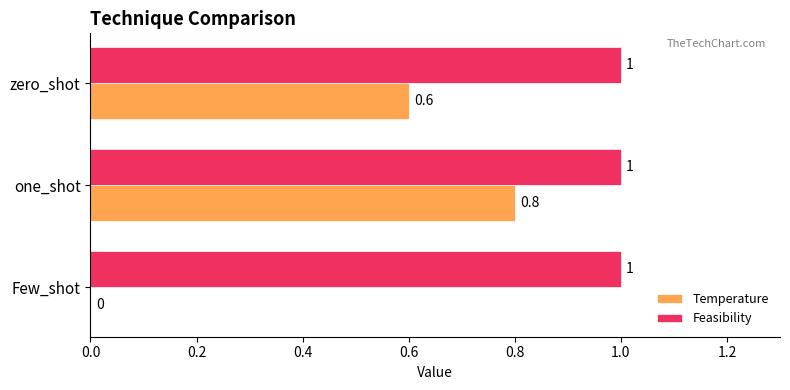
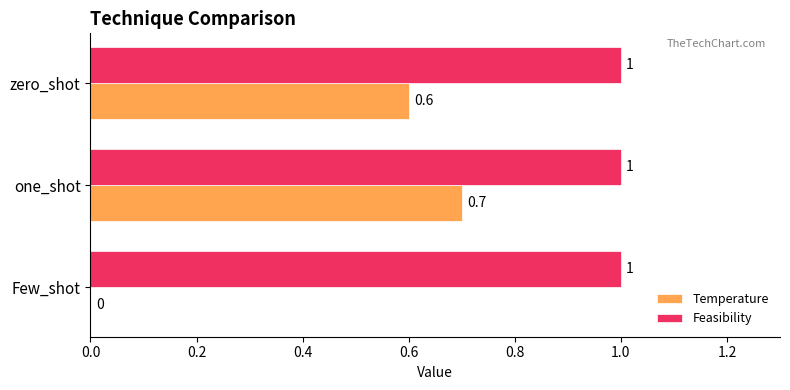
  {
    "Temperature": {
      "zero_shot": 0.6,
-     "one_shot": 0.8,
+     "one_shot": 0.7,
      "Few_shot": 0
    },
    "Feasibility": {
      "zero_shot": 1,
      "one_shot": 1,
      "Few_shot": 1
    }
  }
